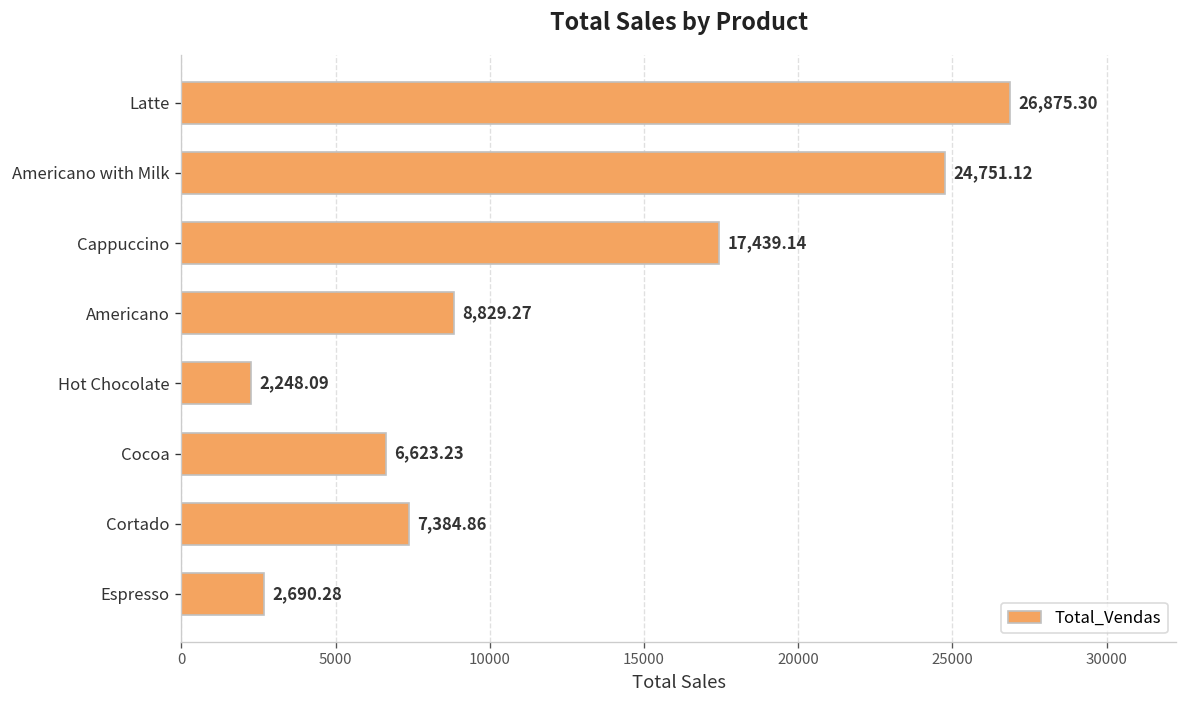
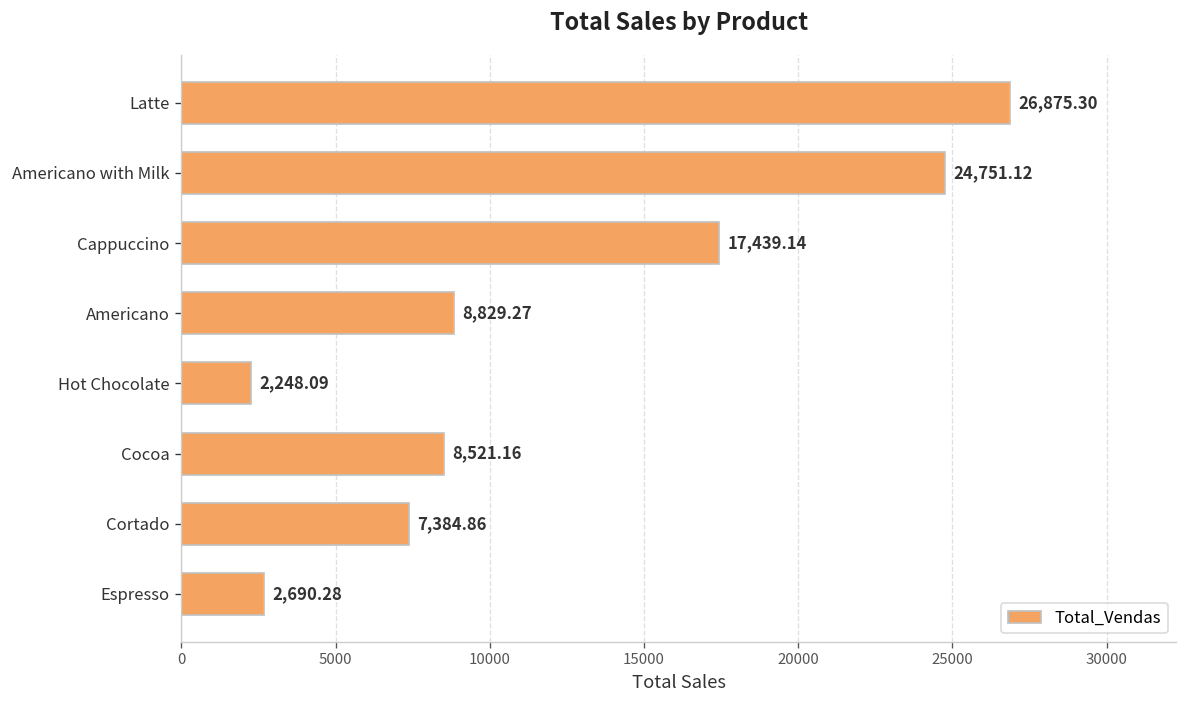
  {
    "Latte": "26,875.30",
    "Americano with Milk": "24,751.12",
    "Cappuccino": "17,439.14",
    "Americano": "8,829.27",
    "Hot Chocolate": "2,248.09",
-   "Cocoa": "6,623.23",
+   "Cocoa": "8,521.16",
    "Cortado": "7,384.86",
    "Espresso": "2,690.28"
  }
